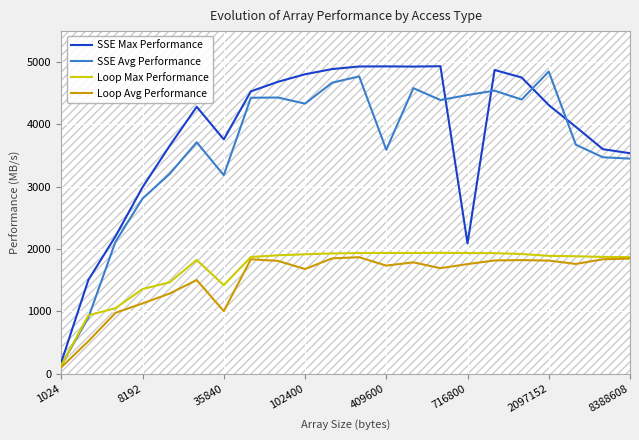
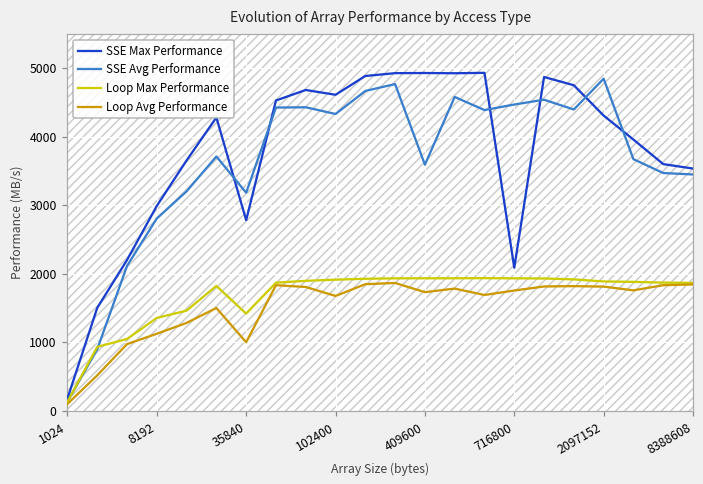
  {
    "SSE Max Performance": {
      "1024": 200,
      "8192": 3000,
-     "35840": 3800,
-     "102400": 4800,
+     "35840": 2800,
+     "102400": 4600,
      "409600": 4900,
      "716800": 2100,
      "2097152": 4300,
      "8388608": 3500
    },
    "SSE Avg Performance": {
      "8192": 2800,
      "35840": 3200,
      "102400": 4300,
      "409600": 3600,
      "716800": 4500,
      "2097152": 4900,
      "8388608": 3500
    }
  }
